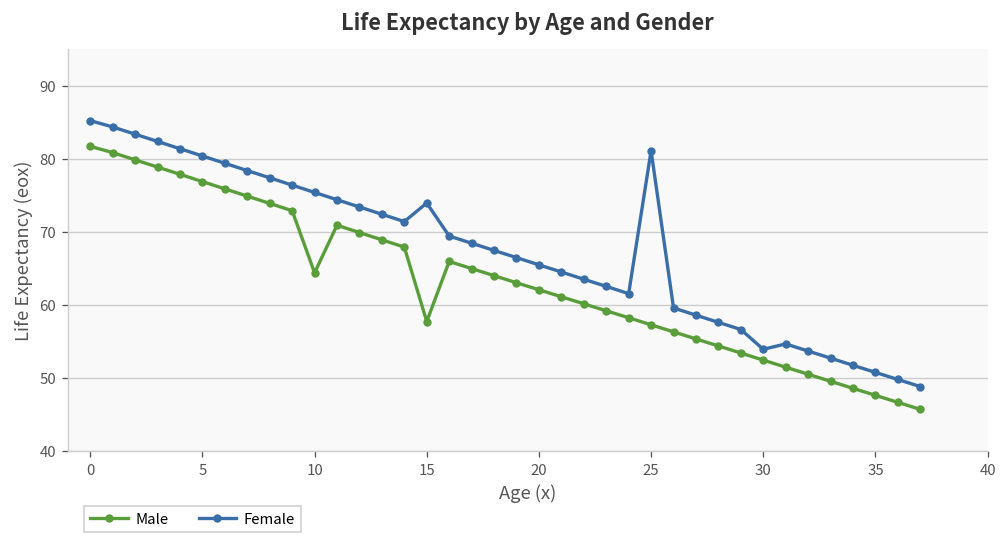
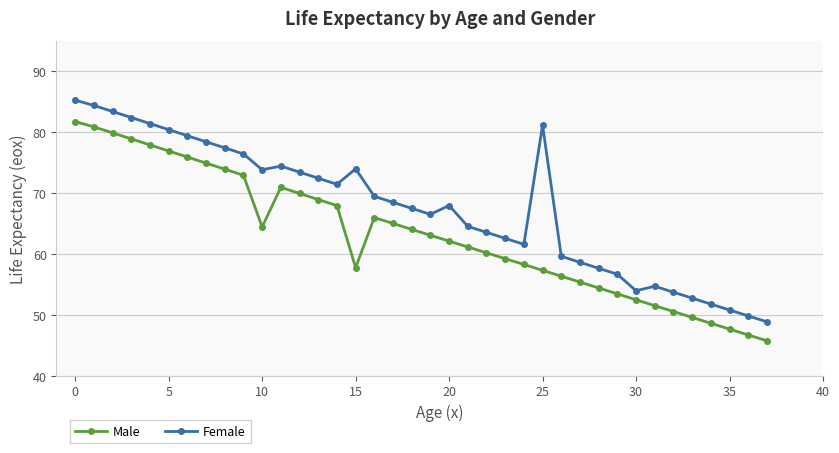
  {
    "Male": {
      "0": 82,
      "5": 77,
      "10": 64,
      "15": 58,
      "20": 62,
      "25": 57,
      "30": 52,
      "35": 48
    },
    "Female": {
      "0": 85,
      "5": 80,
-     "10": 75,
+     "10": 74,
      "15": 74,
-     "20": 65,
+     "20": 68,
      "25": 81,
      "30": 54,
      "35": 51
    }
  }
